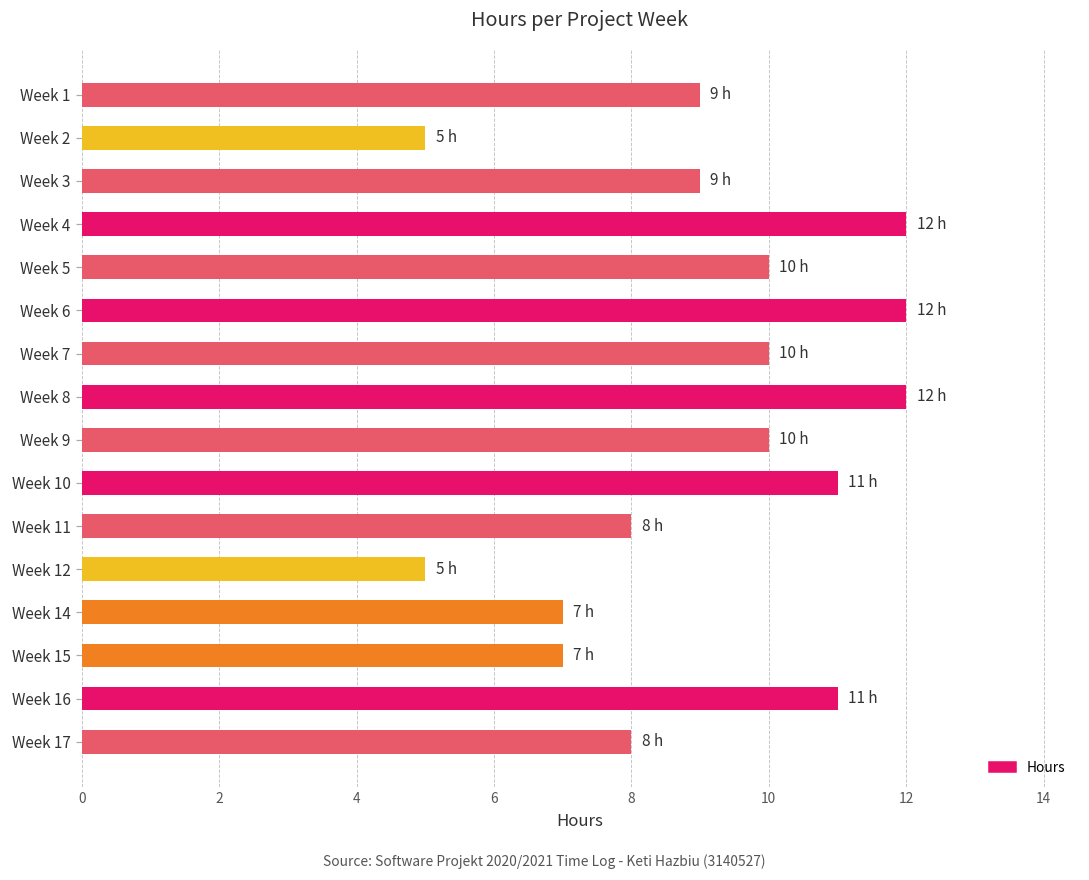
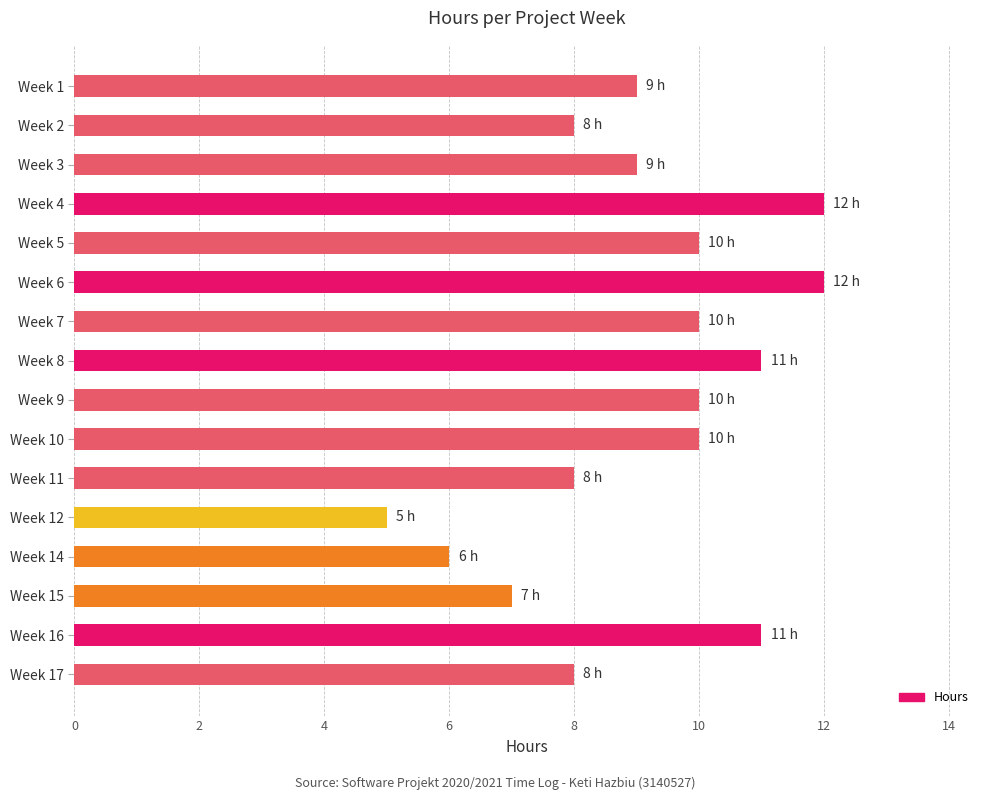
  {
    "Week 1": 9,
-   "Week 2": 5,
+   "Week 2": 8,
    "Week 3": 9,
    "Week 4": 12,
    "Week 5": 10,
    "Week 6": 12,
    "Week 7": 10,
-   "Week 8": 12,
+   "Week 8": 11,
    "Week 9": 10,
-   "Week 10": 11,
+   "Week 10": 10,
    "Week 11": 8,
    "Week 12": 5,
-   "Week 14": 7,
+   "Week 14": 6,
    "Week 15": 7,
    "Week 16": 11,
    "Week 17": 8
  }
